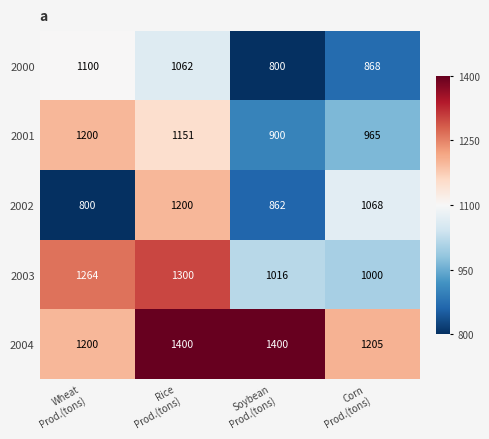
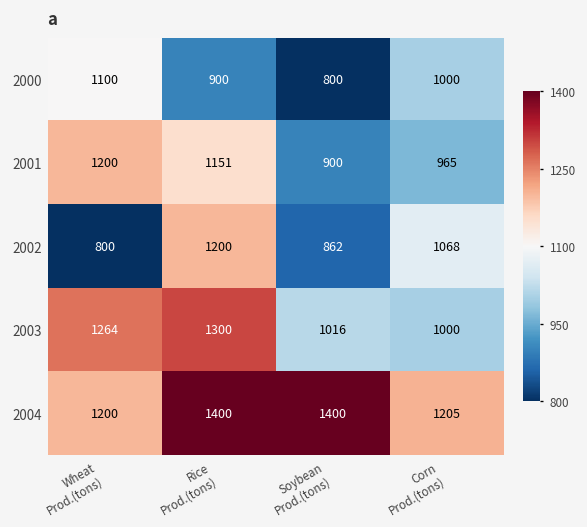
  {
    "2000": {
      "Wheat Prod.(tons)": 1100,
-     "Rice Prod.(tons)": 1062,
+     "Rice Prod.(tons)": 900,
      "Soybean Prod.(tons)": 800,
-     "Corn Prod.(tons)": 868
+     "Corn Prod.(tons)": 1000
    },
    "2001": {
      "Wheat Prod.(tons)": 1200,
      "Rice Prod.(tons)": 1151,
      "Soybean Prod.(tons)": 900,
      "Corn Prod.(tons)": 965
    },
    "2002": {
      "Wheat Prod.(tons)": 800,
      "Rice Prod.(tons)": 1200,
      "Soybean Prod.(tons)": 862,
      "Corn Prod.(tons)": 1068
    },
    "2003": {
      "Wheat Prod.(tons)": 1264,
      "Rice Prod.(tons)": 1300,
      "Soybean Prod.(tons)": 1016,
      "Corn Prod.(tons)": 1000
    },
    "2004": {
      "Wheat Prod.(tons)": 1200,
      "Rice Prod.(tons)": 1400,
      "Soybean Prod.(tons)": 1400,
      "Corn Prod.(tons)": 1205
    }
  }
